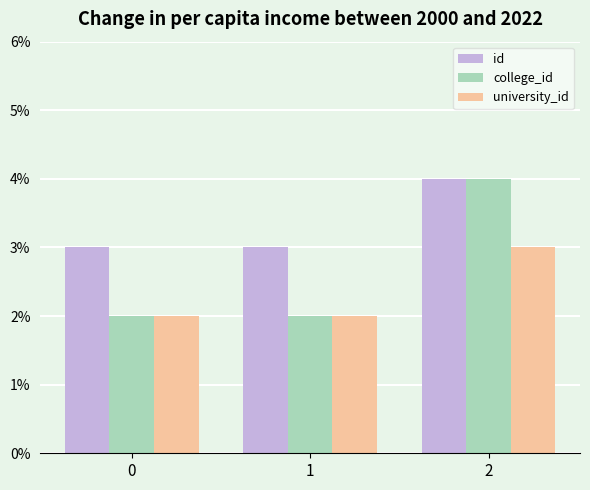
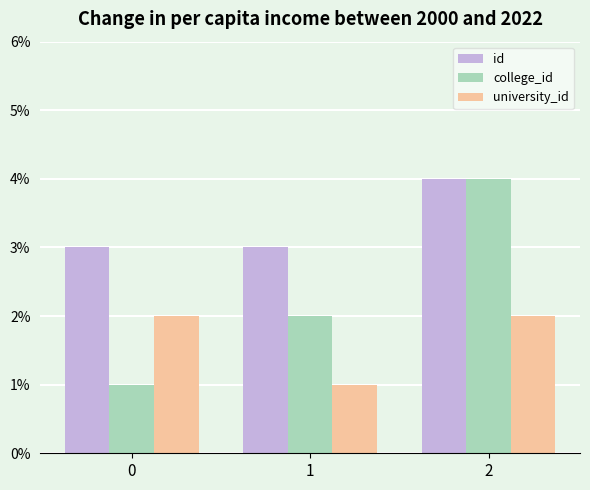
  {
    "id": {
      "0": "3%",
      "1": "3%",
      "2": "4%"
    },
    "college_id": {
-     "0": "2%",
+     "0": "1%",
      "1": "2%",
      "2": "4%"
    },
    "university_id": {
      "0": "2%",
-     "1": "2%",
-     "2": "3%"
+     "1": "1%",
+     "2": "2%"
    }
  }
